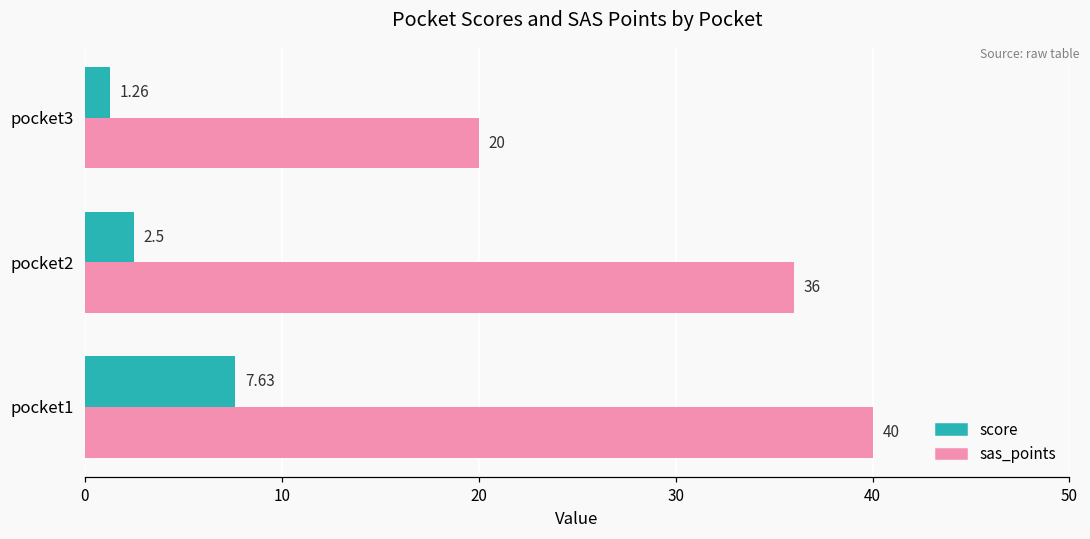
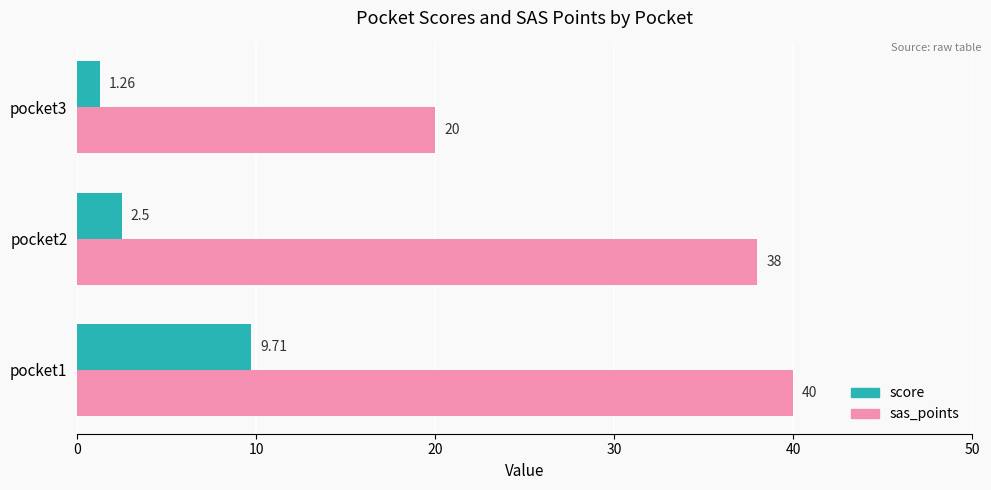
  {
    "score": {
      "pocket3": 1.26,
      "pocket2": 2.5,
-     "pocket1": 7.63
+     "pocket1": 9.71
    },
    "sas_points": {
      "pocket3": 20,
-     "pocket2": 36,
+     "pocket2": 38,
      "pocket1": 40
    }
  }
